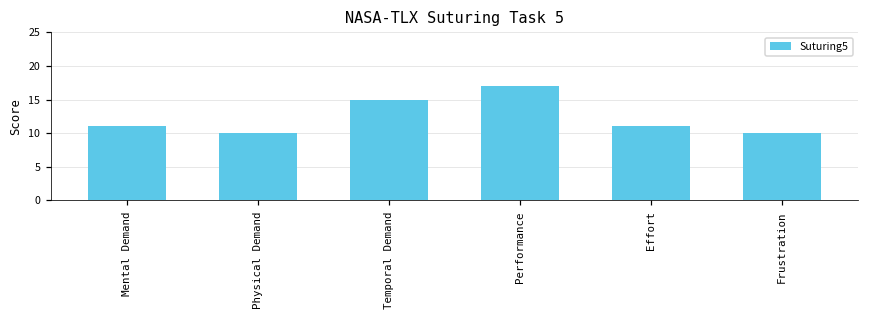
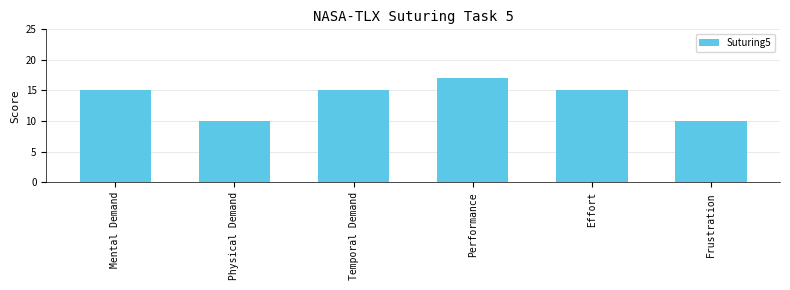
  {
-   "Mental Demand": 11,
+   "Mental Demand": 15,
    "Physical Demand": 10,
    "Temporal Demand": 15,
    "Performance": 17,
-   "Effort": 11,
+   "Effort": 15,
    "Frustration": 10
  }
